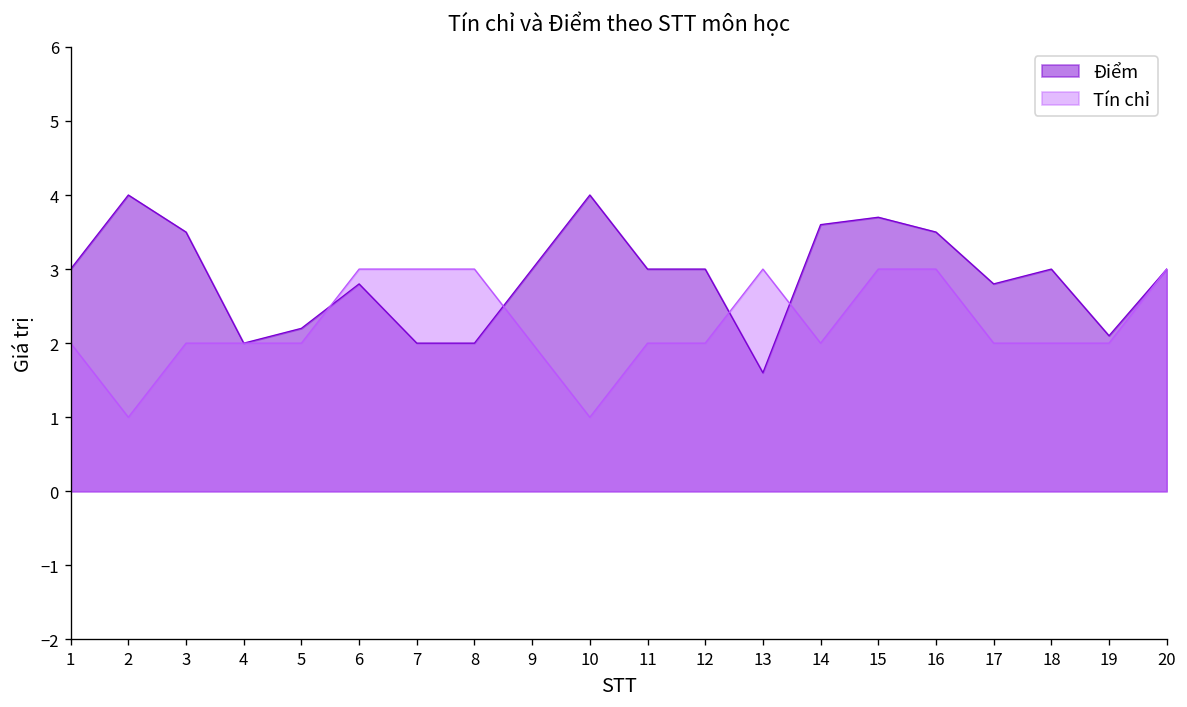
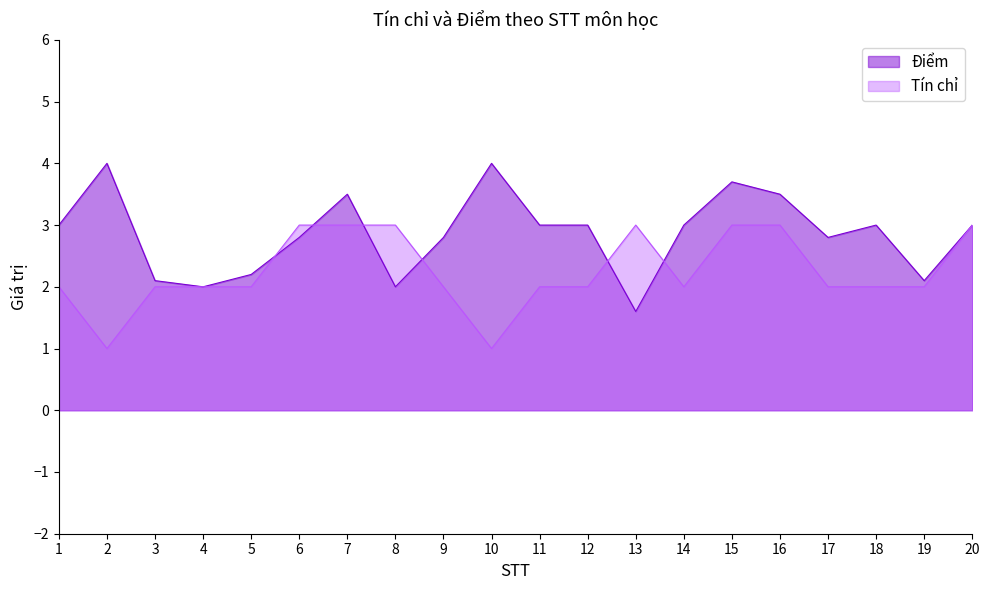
  {
    "Điểm": {
      "1": 3.0,
      "2": 4.0,
-     "3": 3.5,
+     "3": 2.1,
      "5": 2.2,
      "6": 2.8,
-     "7": 2.0,
+     "7": 3.5,
      "8": 2.0,
-     "9": 3.0,
+     "9": 2.8,
      "10": 4.0,
      "11": 3.0,
      "12": 3.0,
      "13": 1.6,
-     "14": 3.6,
+     "14": 3.0,
      "15": 3.7,
      "16": 3.5,
      "17": 2.8,
      "18": 3.0,
      "19": 2.1
    },
    "Tín chỉ": {
      "1": 2.0,
      "2": 1.0,
      "3": 2.0,
      "5": 2.0,
      "6": 3.0,
      "7": 3.0,
      "8": 3.0,
      "9": 2.0,
      "10": 1.0,
      "11": 2.0,
      "12": 2.0,
      "13": 3.0,
      "14": 2.0,
      "15": 3.0,
      "16": 3.0,
      "17": 2.0,
      "18": 2.0,
      "19": 2.0
    }
  }
